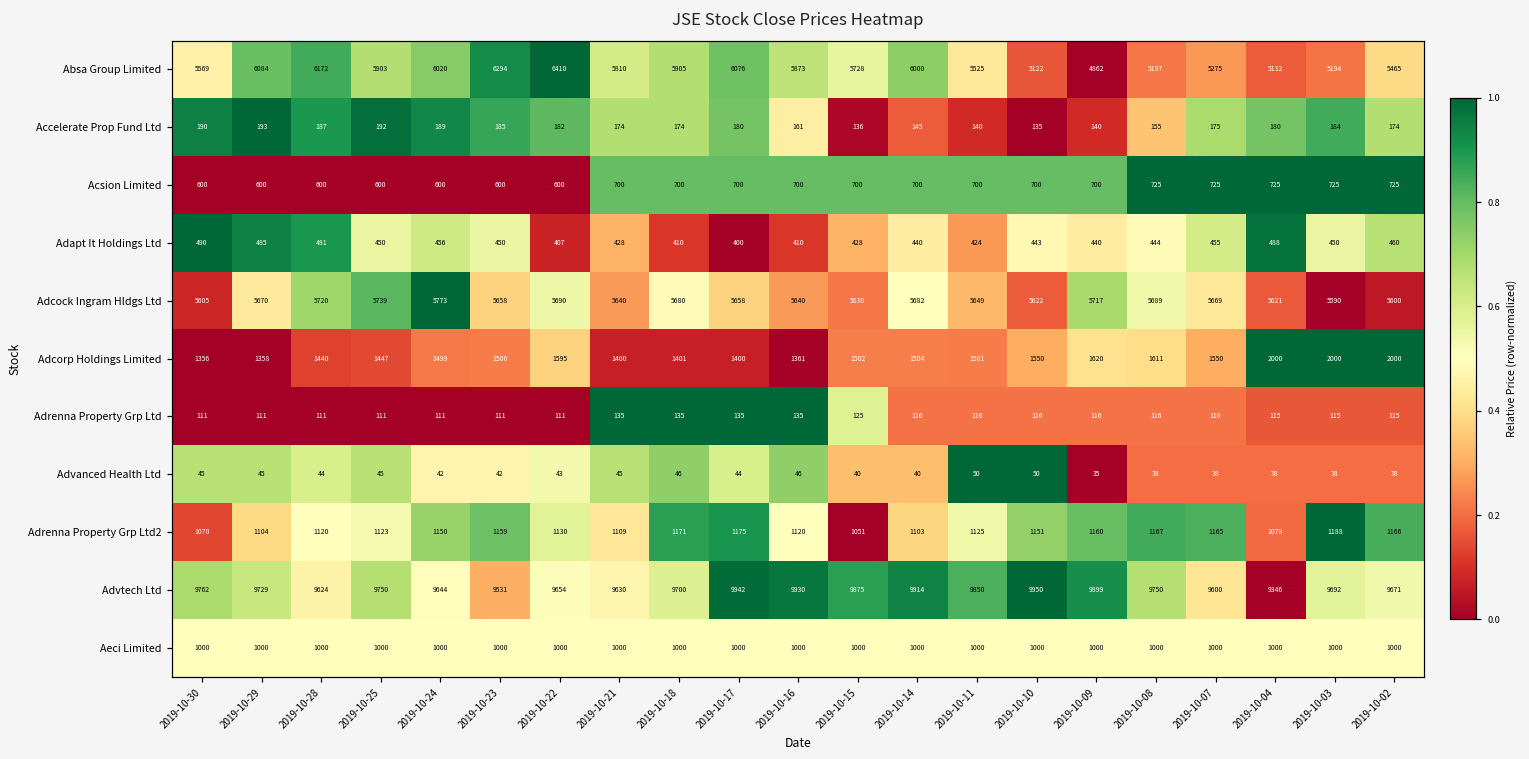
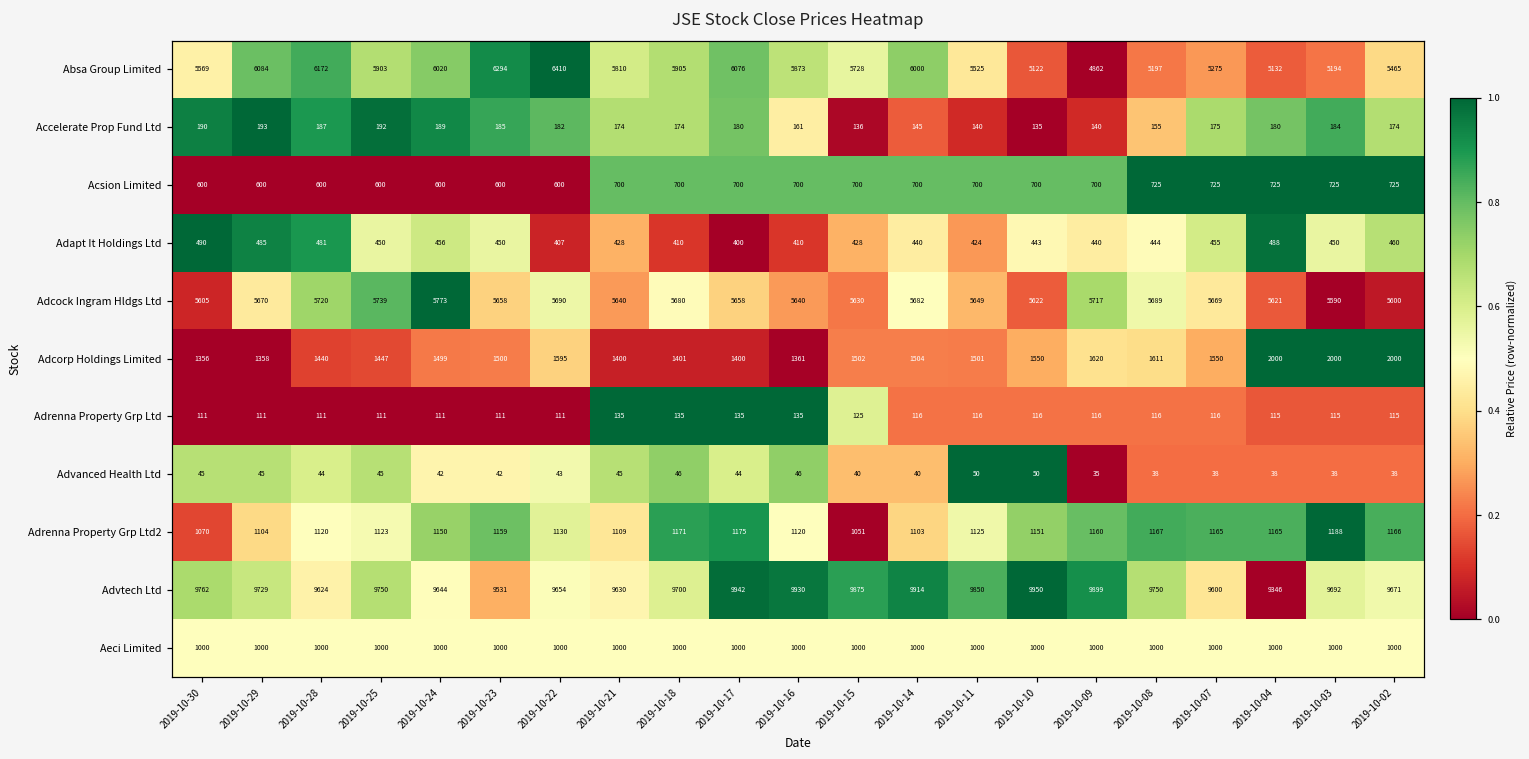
  {
    "Adrenna Property Grp Ltd2": {
      "2019-10-30": 1070,
      "2019-10-29": 1104,
      "2019-10-28": 1120,
      "2019-10-25": 1123,
      "2019-10-24": 1150,
      "2019-10-23": 1159,
      "2019-10-22": 1130,
      "2019-10-21": 1109,
      "2019-10-18": 1171,
      "2019-10-17": 1175,
      "2019-10-16": 1120,
      "2019-10-15": 1051,
      "2019-10-14": 1103,
      "2019-10-11": 1125,
      "2019-10-10": 1151,
      "2019-10-09": 1160,
      "2019-10-08": 1167,
      "2019-10-07": 1165,
-     "2019-10-04": 1078,
+     "2019-10-04": 1165,
      "2019-10-03": 1188,
      "2019-10-02": 1166
    }
  }
